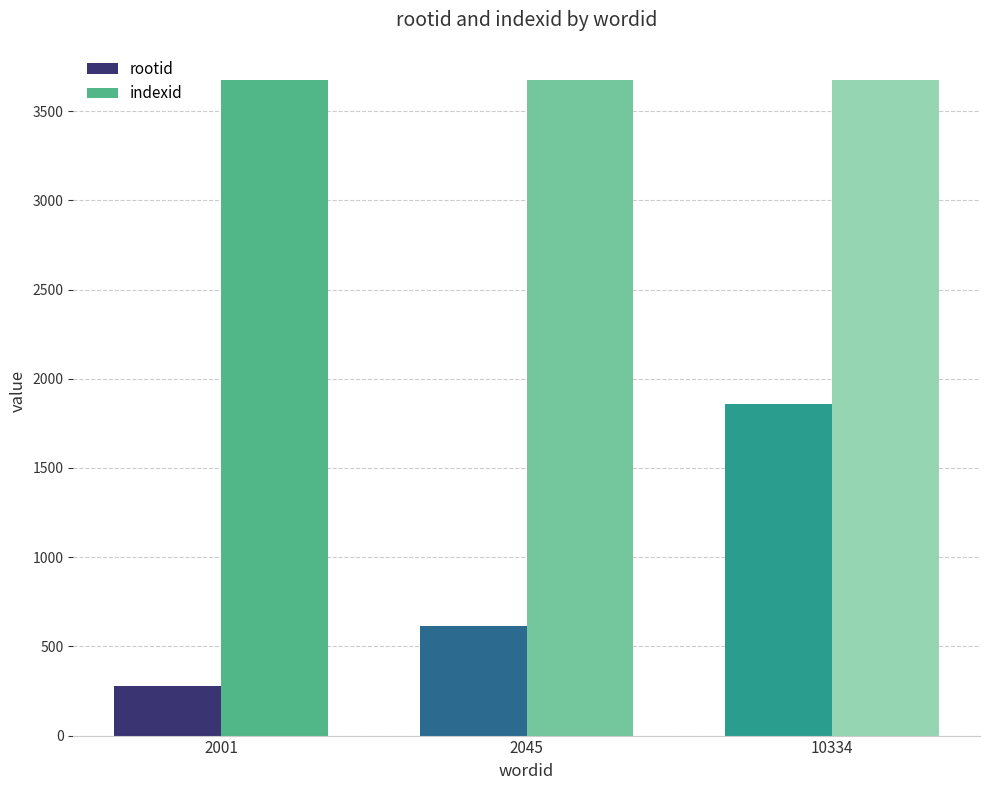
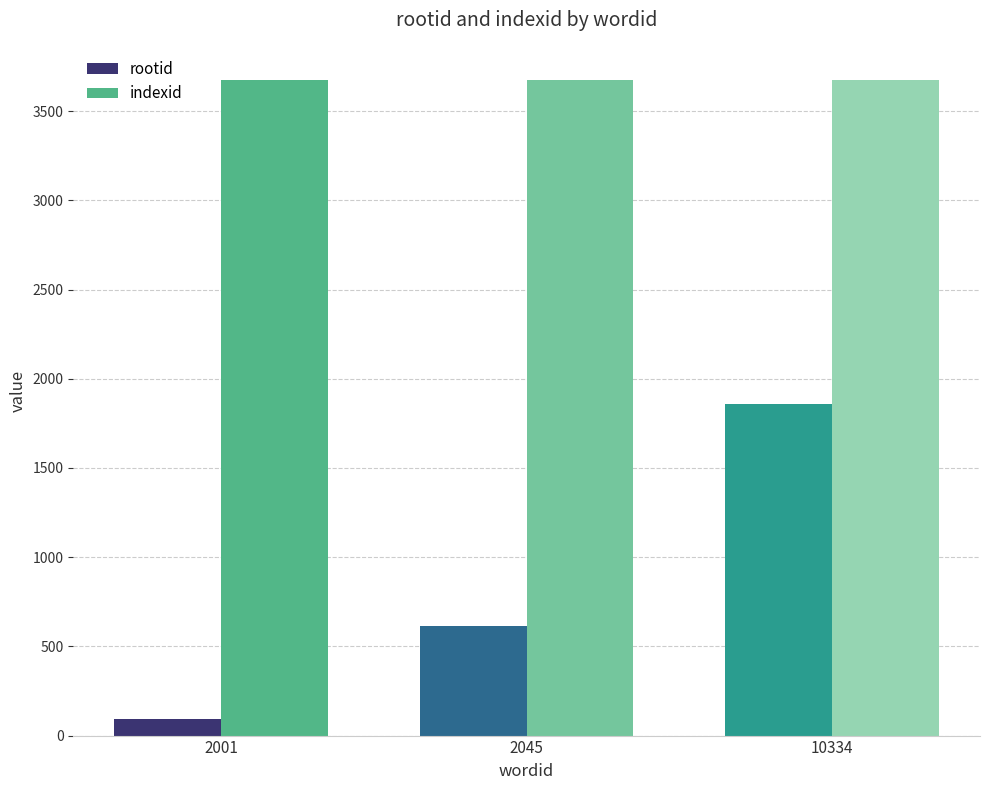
  {
    "rootid": {
-     "2001": 280,
+     "2001": 90,
      "2045": 620,
      "10334": 1860
    },
    "indexid": {
      "2001": 3680,
      "2045": 3680,
      "10334": 3680
    }
  }
